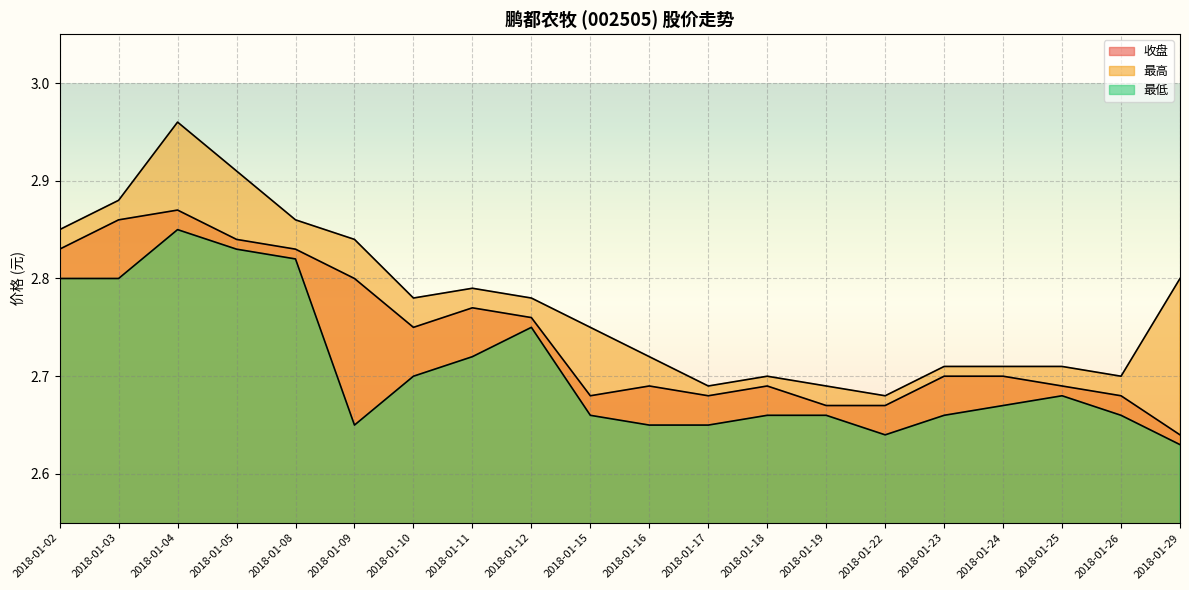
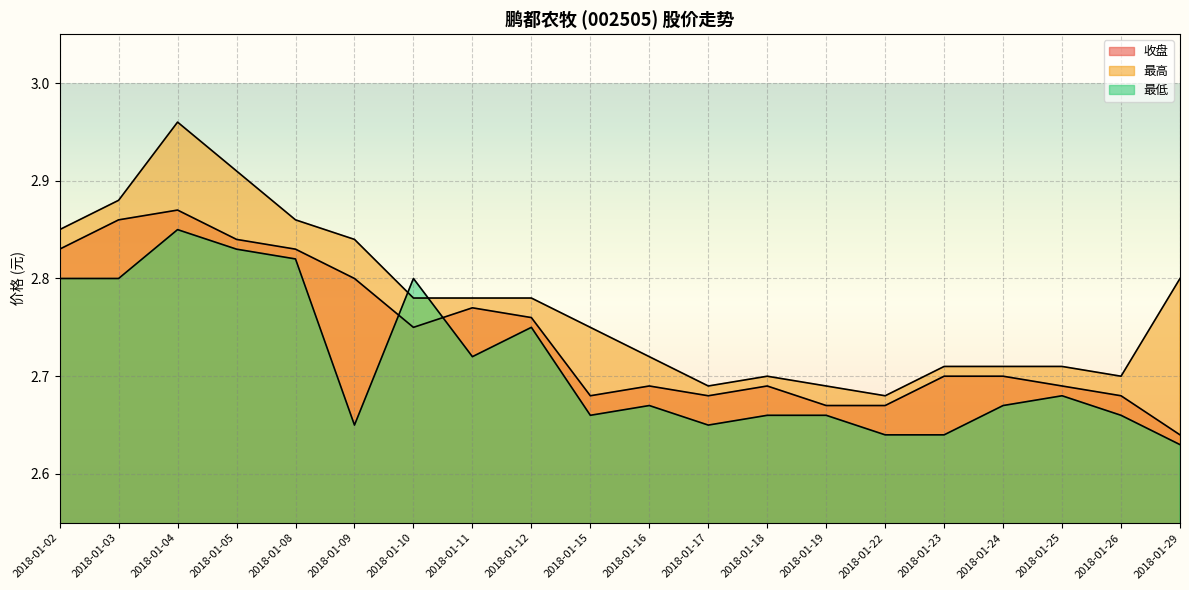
  {
    "收盘": {
      "2018-01-02": 2.83,
      "2018-01-03": 2.86,
      "2018-01-04": 2.87,
      "2018-01-05": 2.84,
      "2018-01-08": 2.83,
      "2018-01-09": 2.80,
      "2018-01-10": 2.75,
      "2018-01-11": 2.77,
      "2018-01-12": 2.76,
      "2018-01-15": 2.68,
      "2018-01-16": 2.69,
      "2018-01-17": 2.68,
      "2018-01-18": 2.69,
      "2018-01-19": 2.67,
      "2018-01-22": 2.67,
      "2018-01-23": 2.70,
      "2018-01-24": 2.70,
      "2018-01-25": 2.69,
      "2018-01-26": 2.68,
      "2018-01-29": 2.64
    },
    "最高": {
      "2018-01-02": 2.85,
      "2018-01-03": 2.88,
      "2018-01-04": 2.96,
      "2018-01-05": 2.91,
      "2018-01-08": 2.86,
      "2018-01-09": 2.84,
      "2018-01-10": 2.78,
-     "2018-01-11": 2.79,
+     "2018-01-11": 2.78,
      "2018-01-12": 2.78,
      "2018-01-15": 2.75,
      "2018-01-16": 2.72,
      "2018-01-17": 2.69,
      "2018-01-18": 2.70,
      "2018-01-19": 2.69,
      "2018-01-22": 2.68,
      "2018-01-23": 2.71,
      "2018-01-24": 2.71,
      "2018-01-25": 2.71,
      "2018-01-26": 2.70,
      "2018-01-29": 2.80
    },
    "最低": {
      "2018-01-02": 2.80,
      "2018-01-03": 2.80,
      "2018-01-04": 2.85,
      "2018-01-05": 2.83,
      "2018-01-08": 2.82,
      "2018-01-09": 2.65,
-     "2018-01-10": 2.7,
+     "2018-01-10": 2.8,
      "2018-01-11": 2.72,
      "2018-01-12": 2.75,
      "2018-01-15": 2.66,
-     "2018-01-16": 2.65,
+     "2018-01-16": 2.67,
      "2018-01-17": 2.65,
      "2018-01-18": 2.66,
      "2018-01-19": 2.66,
      "2018-01-22": 2.64,
-     "2018-01-23": 2.66,
+     "2018-01-23": 2.64,
      "2018-01-24": 2.67,
      "2018-01-25": 2.68,
      "2018-01-26": 2.66,
      "2018-01-29": 2.63
    }
  }
